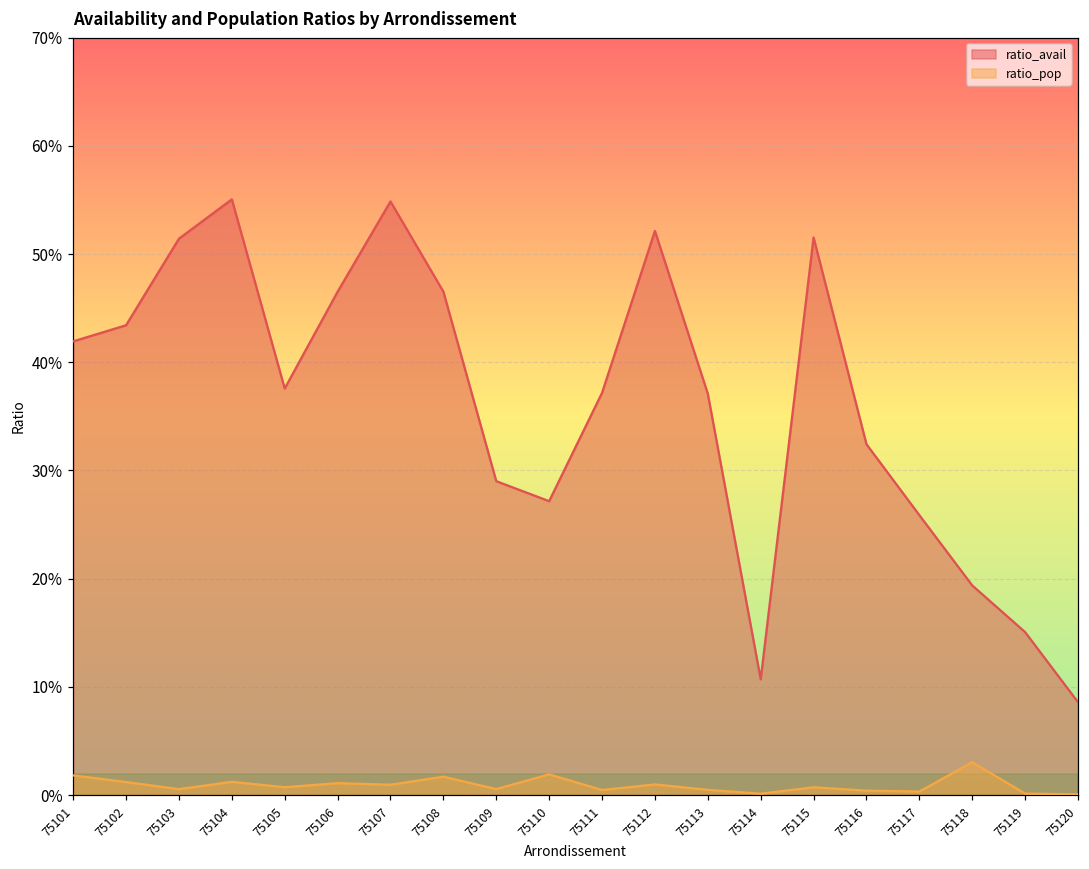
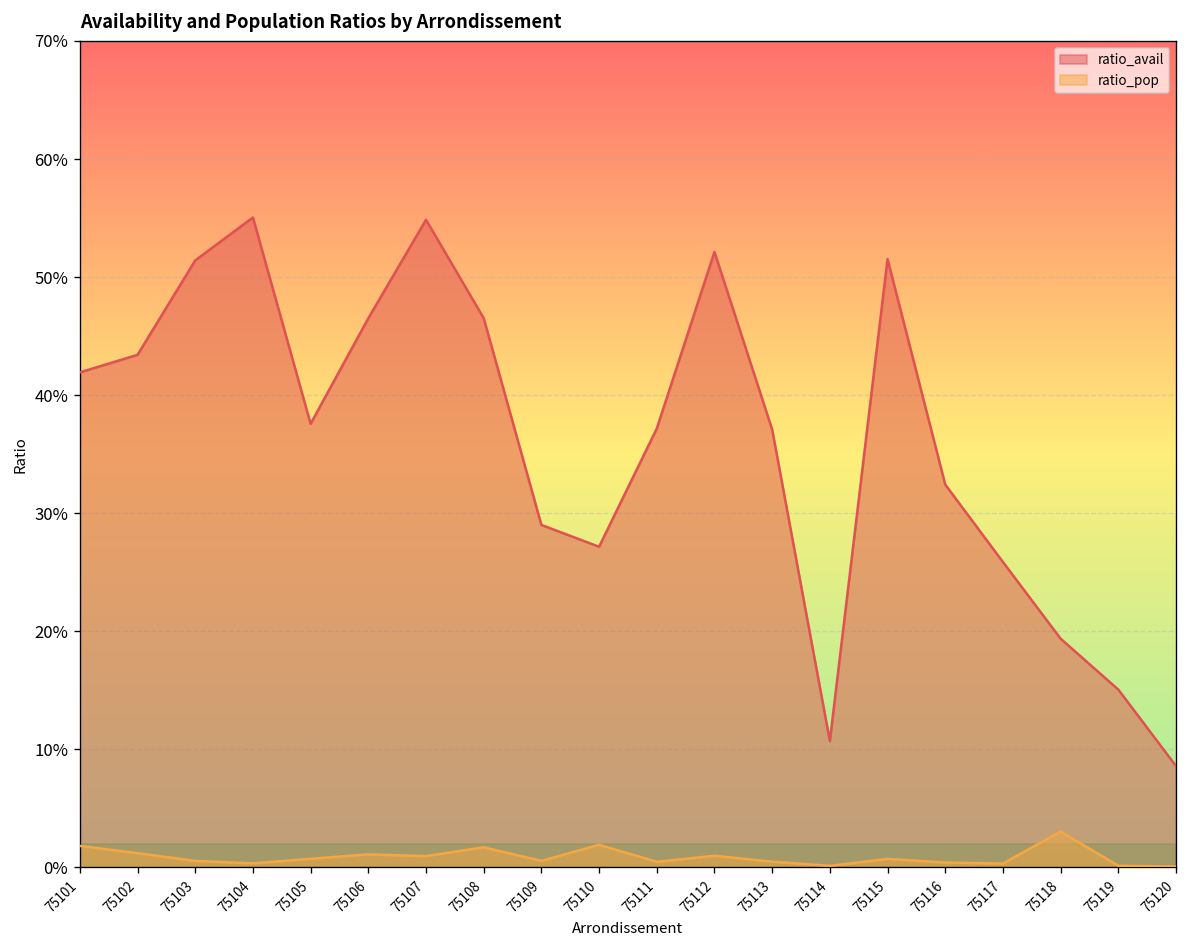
  {
    "ratio_avail": {
      "75101": "42%",
      "75102": "43%",
      "75103": "51%",
      "75104": "55%",
      "75105": "38%",
      "75106": "47%",
      "75107": "55%",
      "75108": "47%",
      "75109": "29%",
      "75110": "27%",
      "75111": "37%",
      "75112": "52%",
      "75113": "37%",
      "75114": "11%",
      "75115": "52%",
      "75116": "32%",
      "75117": "26%",
      "75118": "19%",
      "75119": "15%",
      "75120": "9%"
    },
    "ratio_pop": {
      "75101": "2%",
      "75102": "1%",
      "75103": "1%",
-     "75104": "1%",
+     "75104": "0%",
      "75105": "1%",
      "75106": "1%",
      "75107": "1%",
      "75108": "2%",
      "75109": "1%",
      "75110": "2%",
      "75111": "0%",
      "75112": "1%",
      "75113": "0%",
      "75114": "0%",
      "75115": "1%",
      "75116": "0%",
      "75117": "0%",
      "75118": "3%",
      "75119": "0%",
      "75120": "0%"
    }
  }
